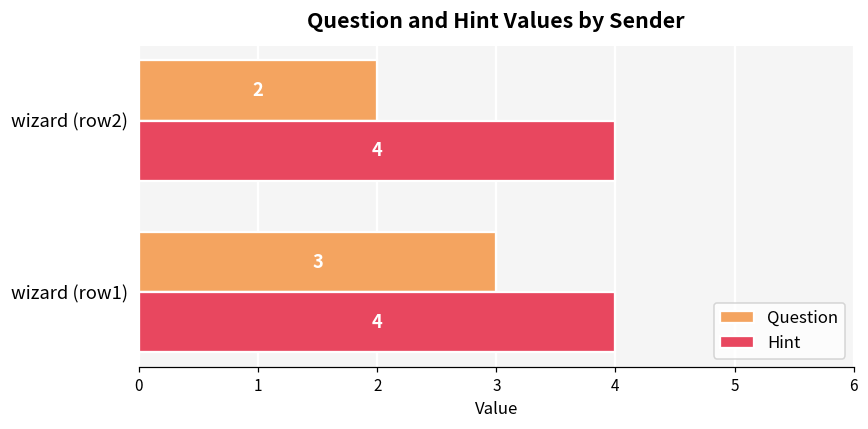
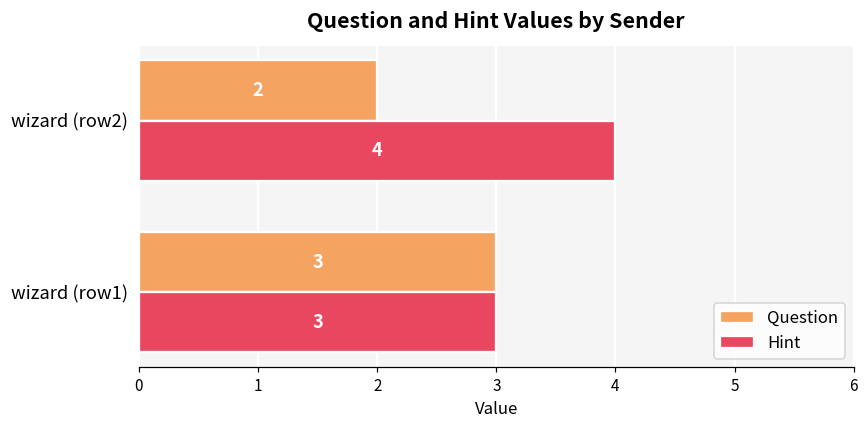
  {
    "Question": {
      "wizard (row2)": 2,
      "wizard (row1)": 3
    },
    "Hint": {
      "wizard (row2)": 4,
-     "wizard (row1)": 4
+     "wizard (row1)": 3
    }
  }
